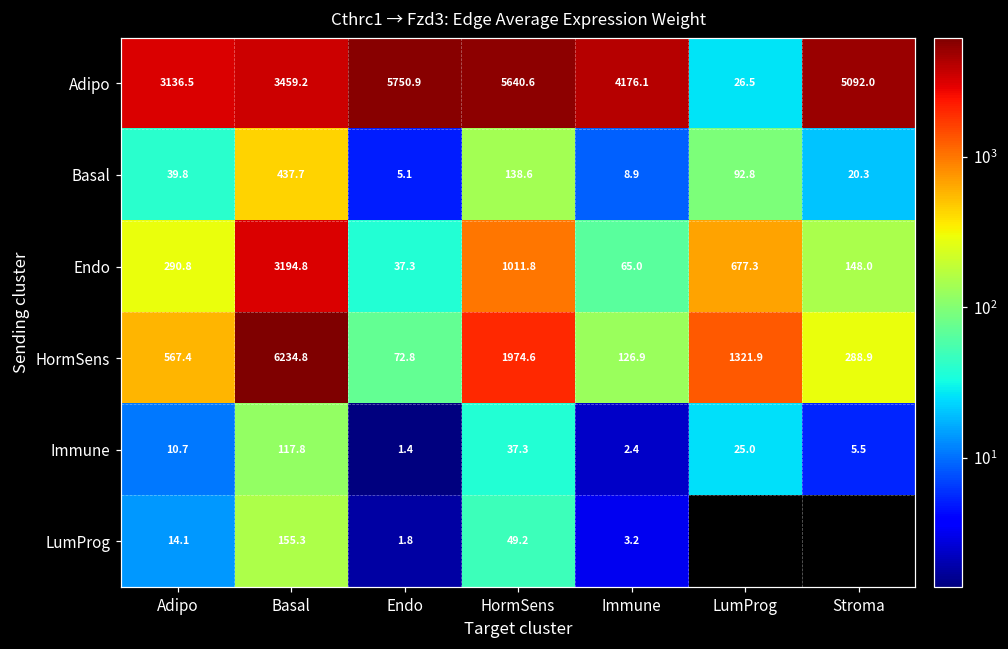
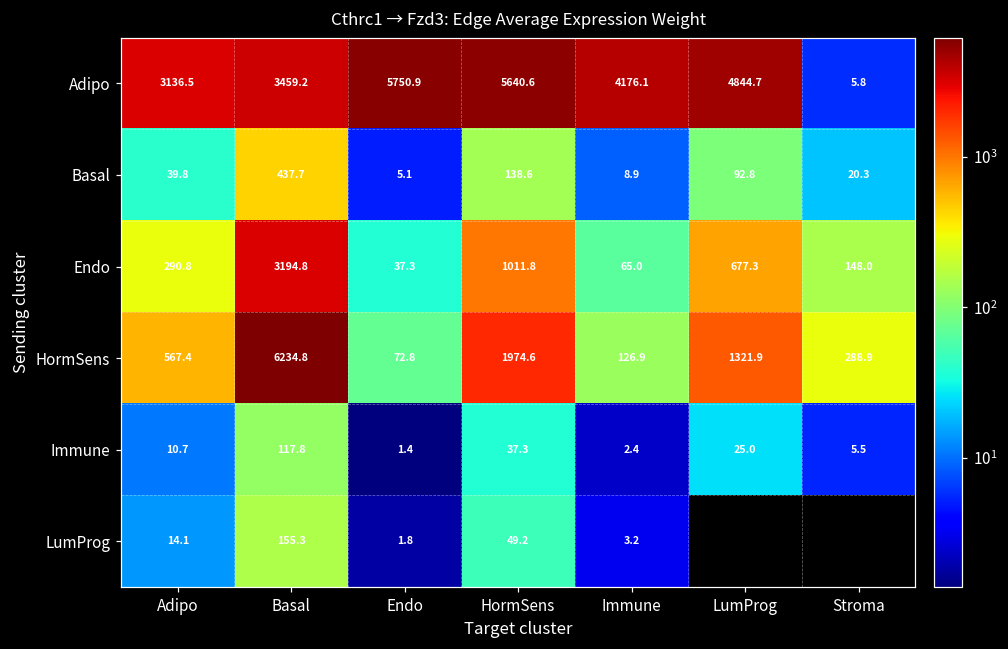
  {
    "Adipo": {
      "Adipo": 3136.5,
      "Basal": 3459.2,
      "Endo": 5750.9,
      "HormSens": 5640.6,
      "Immune": 4176.1,
-     "LumProg": 26.5,
-     "Stroma": 5092.0
+     "LumProg": 4844.7,
+     "Stroma": 5.8
    },
    "Basal": {
      "Adipo": 39.8,
      "Basal": 437.7,
      "Endo": 5.1,
      "HormSens": 138.6,
      "Immune": 8.9,
      "LumProg": 92.8,
      "Stroma": 20.3
    },
    "Endo": {
      "Adipo": 290.8,
      "Basal": 3194.8,
      "Endo": 37.3,
      "HormSens": 1011.8,
      "Immune": 65.0,
      "LumProg": 677.3,
      "Stroma": 148.0
    },
    "HormSens": {
      "Adipo": 567.4,
      "Basal": 6234.8,
      "Endo": 72.8,
      "HormSens": 1974.6,
      "Immune": 126.9,
      "LumProg": 1321.9,
      "Stroma": 288.9
    },
    "Immune": {
      "Adipo": 10.7,
      "Basal": 117.8,
      "Endo": 1.4,
      "HormSens": 37.3,
      "Immune": 2.4,
      "LumProg": 25.0,
      "Stroma": 5.5
    },
    "LumProg": {
      "Adipo": 14.1,
      "Basal": 155.3,
      "Endo": 1.8,
      "HormSens": 49.2,
      "Immune": 3.2
    }
  }
